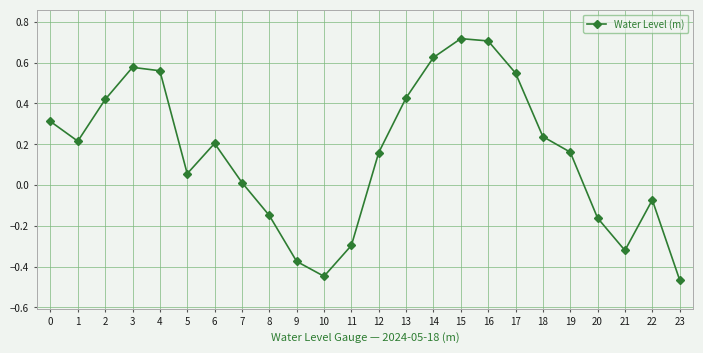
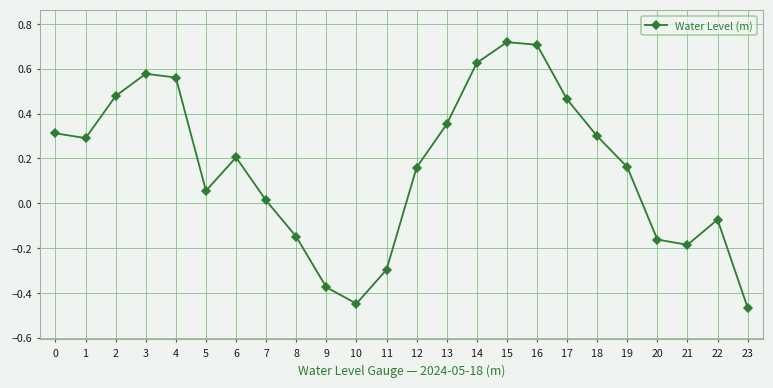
  {
    "0": 0.31,
-   "1": 0.22,
-   "2": 0.42,
+   "1": 0.29,
+   "2": 0.48,
    "3": 0.58,
    "4": 0.56,
    "5": 0.06,
    "6": 0.20,
    "7": 0.01,
    "8": -0.15,
    "9": -0.37,
    "10": -0.45,
    "11": -0.30,
    "12": 0.16,
-   "13": 0.43,
+   "13": 0.35,
    "14": 0.63,
    "15": 0.72,
    "16": 0.71,
-   "17": 0.55,
-   "18": 0.24,
+   "17": 0.46,
+   "18": 0.30,
    "19": 0.16,
    "20": -0.16,
-   "21": -0.32,
+   "21": -0.19,
    "22": -0.07,
    "23": -0.47
  }
